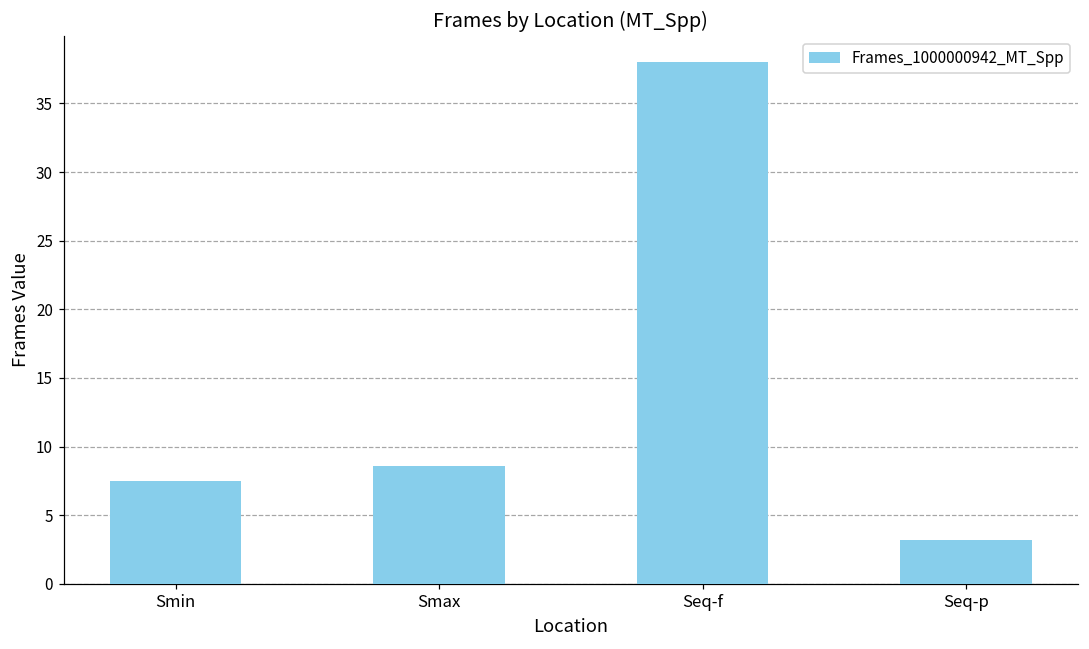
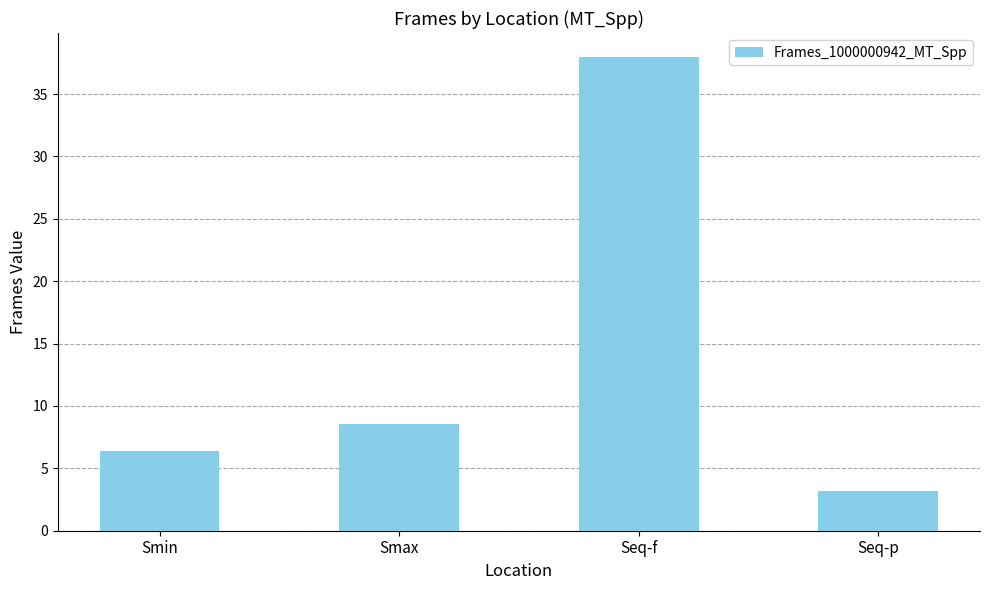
  {
-   "Smin": 7.5,
+   "Smin": 6.4,
    "Smax": 8.6,
    "Seq-f": 38.0,
    "Seq-p": 3.2
  }
